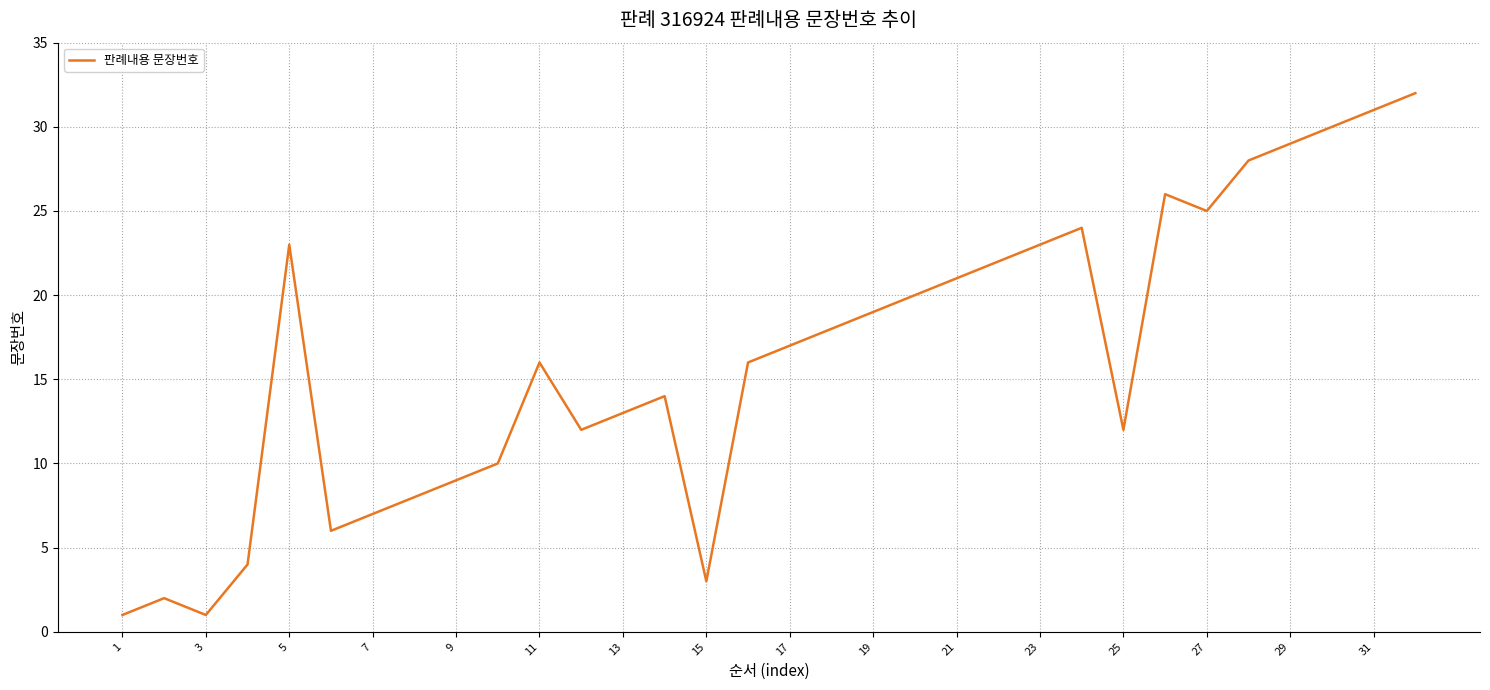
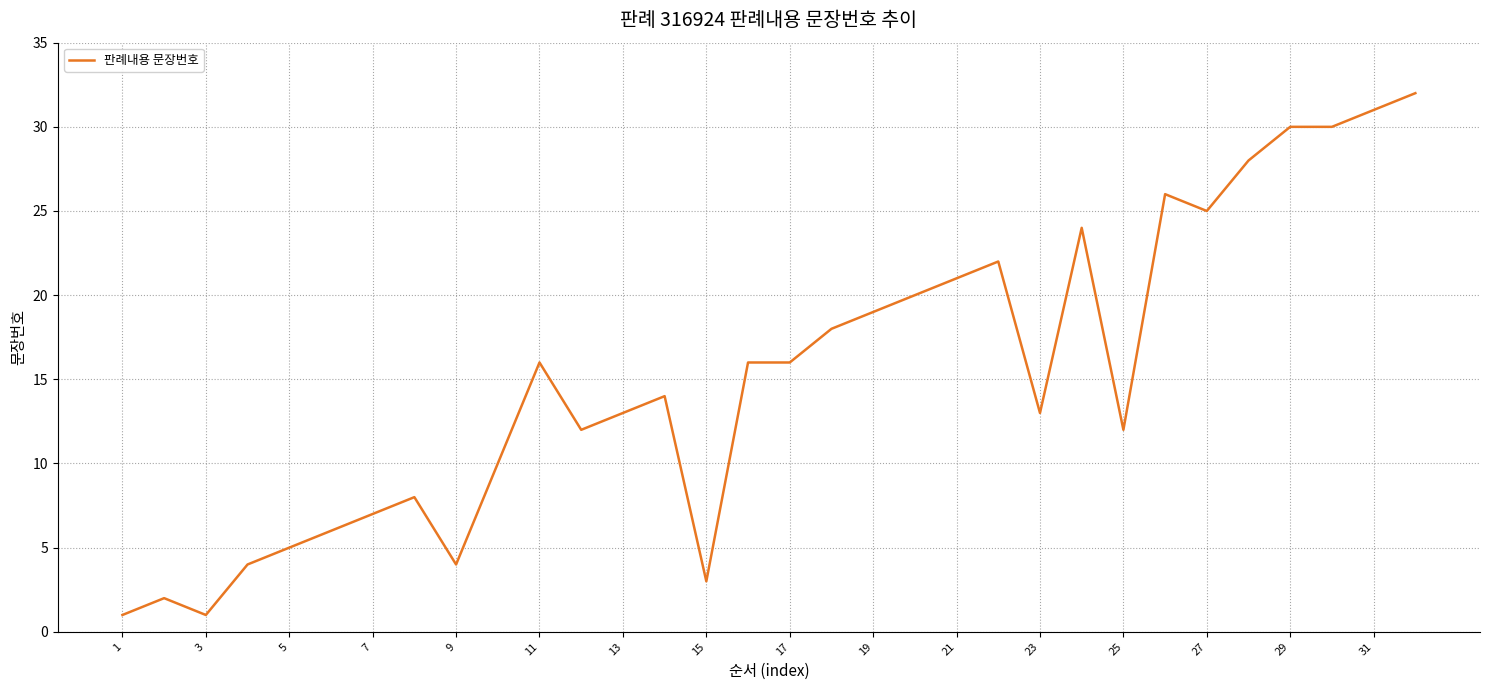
  {
    "1": 1,
    "3": 1,
-   "5": 23,
+   "5": 5,
    "7": 7,
-   "9": 9,
+   "9": 4,
    "11": 16,
    "13": 13,
    "15": 3,
-   "17": 17,
+   "17": 16,
    "19": 19,
    "21": 21,
-   "23": 23,
+   "23": 13,
    "25": 12,
    "27": 25,
-   "29": 29,
+   "29": 30,
    "31": 31
  }
